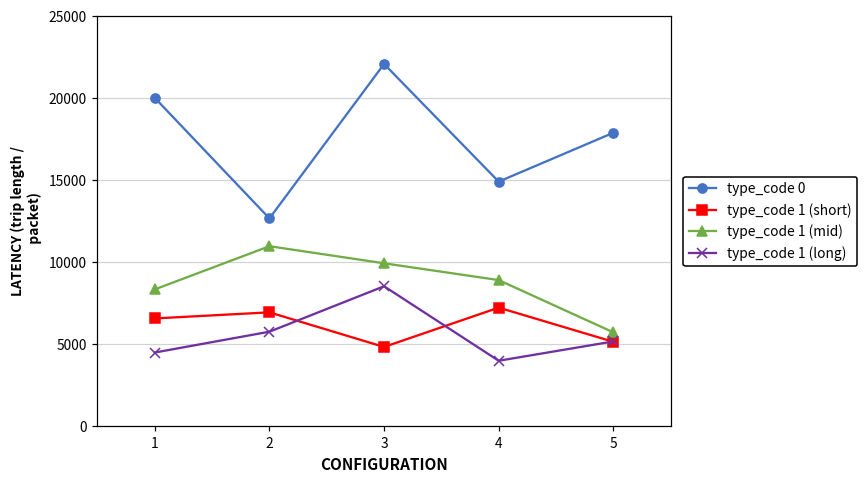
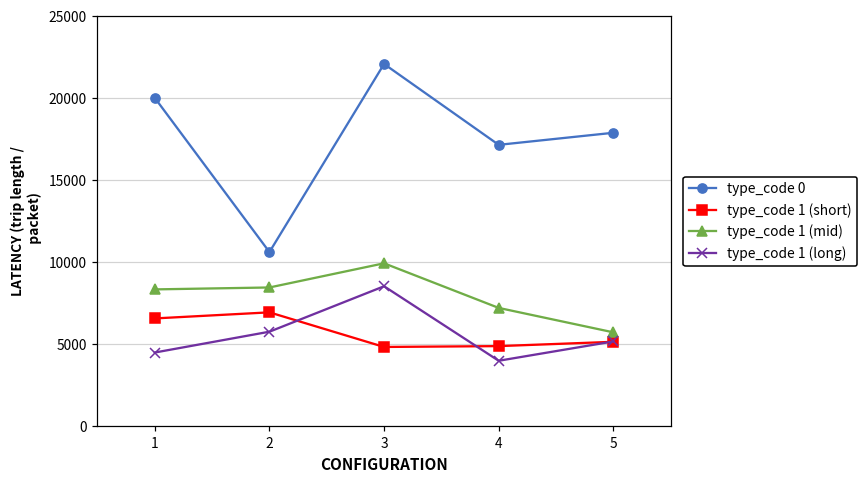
  {
    "type_code 0": {
      "1": 20000,
-     "2": 12700,
+     "2": 10600,
      "3": 22100,
-     "4": 14900,
+     "4": 17200,
      "5": 17900
    },
    "type_code 1 (short)": {
      "1": 6600,
      "2": 7000,
      "3": 4800,
-     "4": 7200
+     "4": 4900
    },
    "type_code 1 (mid)": {
      "1": 8400,
-     "2": 11000,
+     "2": 8500,
      "3": 10000,
-     "4": 8900,
+     "4": 7200,
      "5": 5700
    },
    "type_code 1 (long)": {
      "1": 4500,
      "2": 5800,
      "3": 8600,
      "4": 4000
    }
  }
